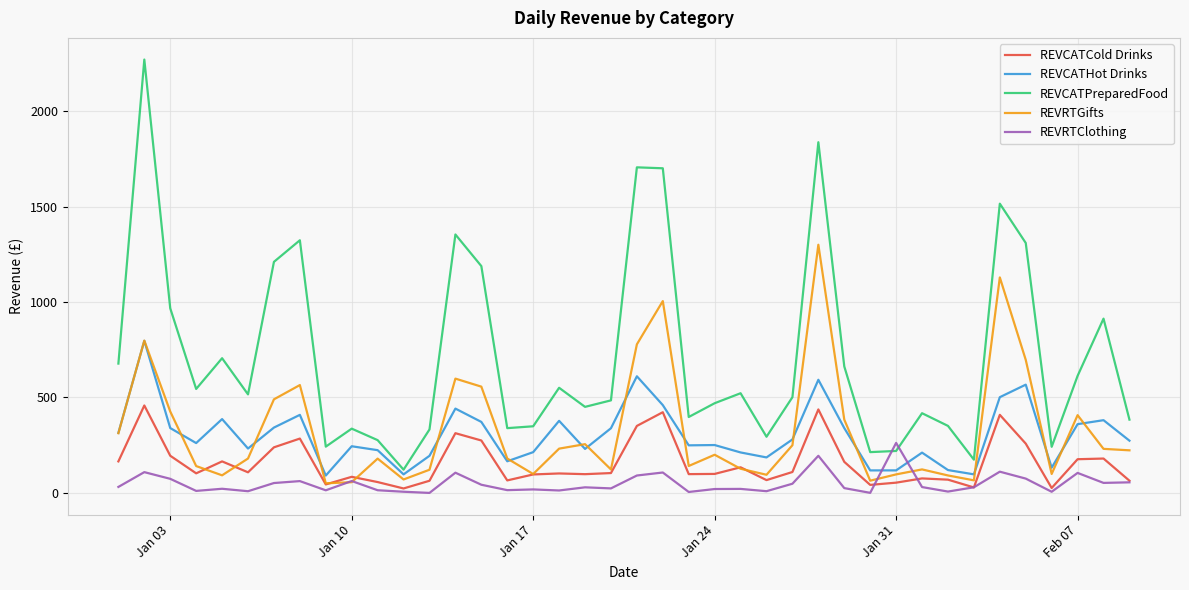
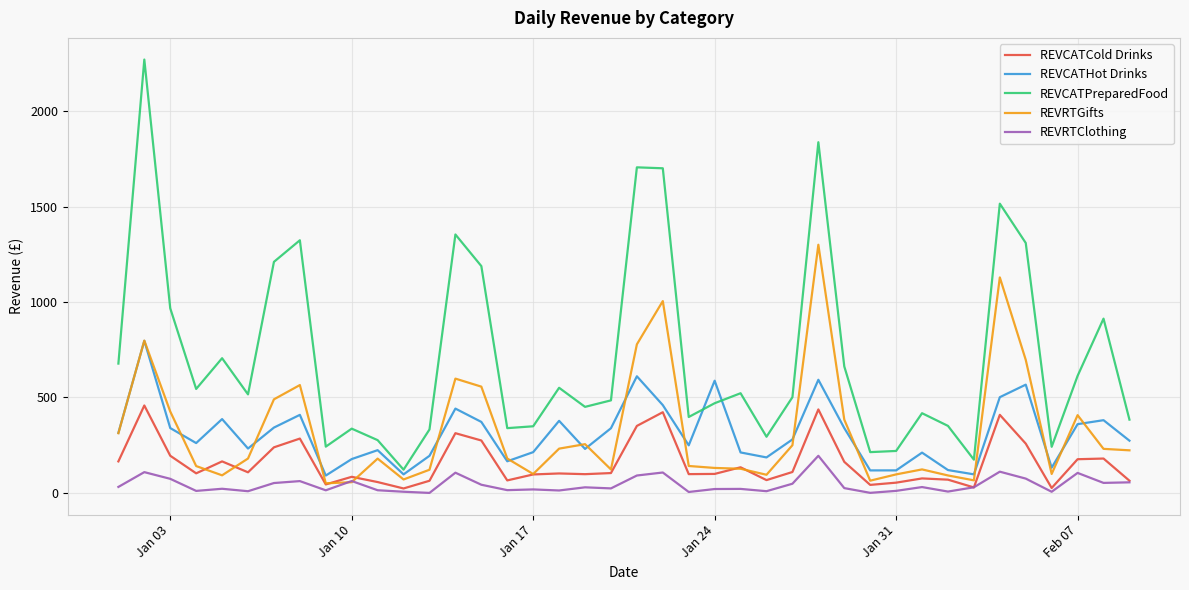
  {
    "REVCATCold Drinks": {
      "Jan 03": 190,
      "Jan 10": 80,
      "Jan 24": 100,
      "Jan 31": 50,
      "Feb 07": 180
    },
    "REVCATHot Drinks": {
      "Jan 03": 340,
-     "Jan 10": 240,
+     "Jan 10": 180,
      "Jan 17": 210,
-     "Jan 24": 250,
+     "Jan 24": 590,
      "Jan 31": 120,
      "Feb 07": 360
    },
    "REVCATPreparedFood": {
      "Jan 03": 970,
      "Jan 10": 340,
      "Jan 17": 350,
      "Jan 24": 470,
      "Jan 31": 220,
      "Feb 07": 610
    },
    "REVRTGifts": {
      "Jan 03": 430,
-     "Jan 24": 200,
+     "Jan 24": 130,
      "Jan 31": 100,
      "Feb 07": 410
    },
    "REVRTClothing": {
      "Jan 03": 70,
      "Jan 17": 20,
      "Jan 24": 20,
-     "Jan 31": 260,
+     "Jan 31": 10,
      "Feb 07": 100
    }
  }
